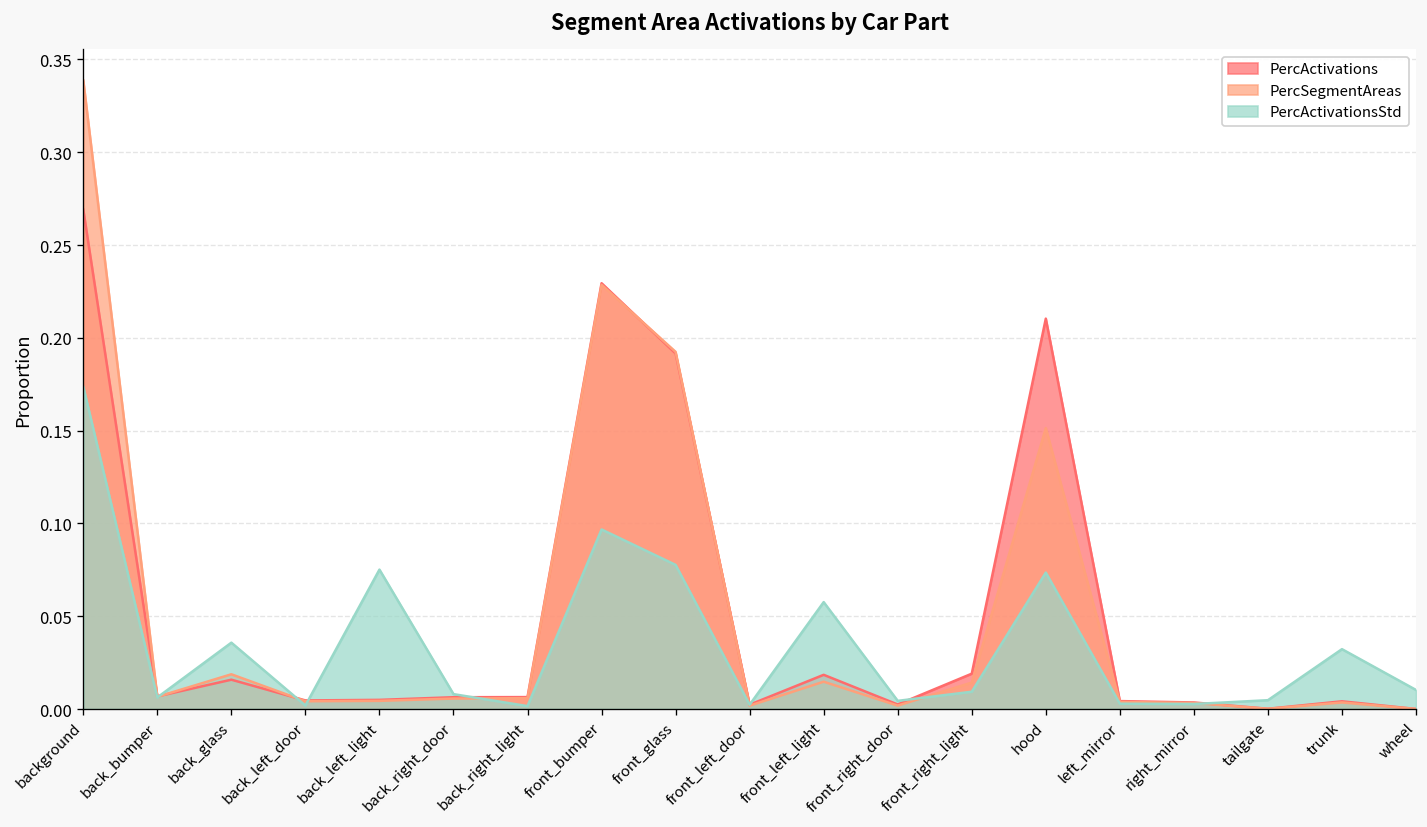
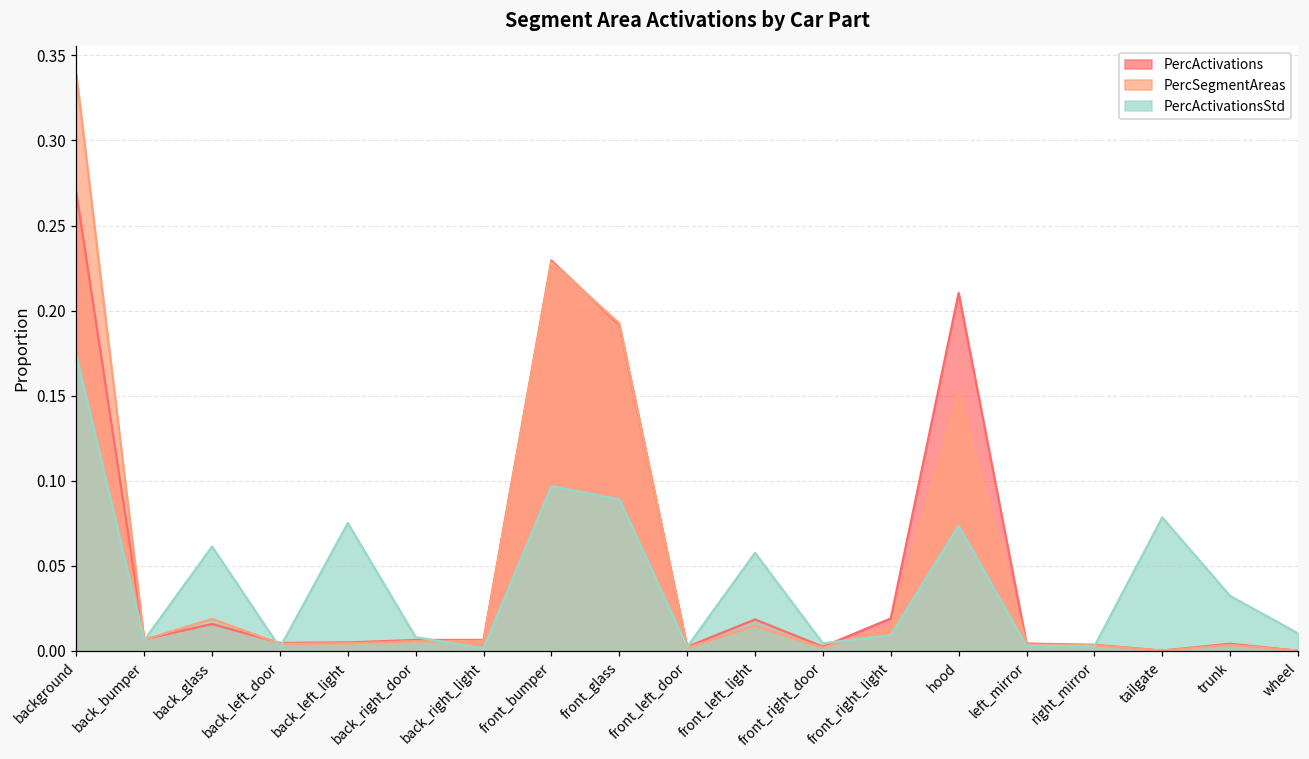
  {
    "PercActivationsStd": {
      "background": 0.174,
-     "back_glass": 0.036,
+     "back_glass": 0.061,
      "back_left_door": 0.002,
      "back_left_light": 0.075,
      "back_right_door": 0.008,
      "back_right_light": 0.002,
      "front_bumper": 0.097,
-     "front_glass": 0.078,
+     "front_glass": 0.089,
      "front_left_light": 0.058,
      "front_right_door": 0.004,
      "front_right_light": 0.009,
      "hood": 0.074,
-     "tailgate": 0.005,
+     "tailgate": 0.078,
      "trunk": 0.032,
      "wheel": 0.010
    }
  }
